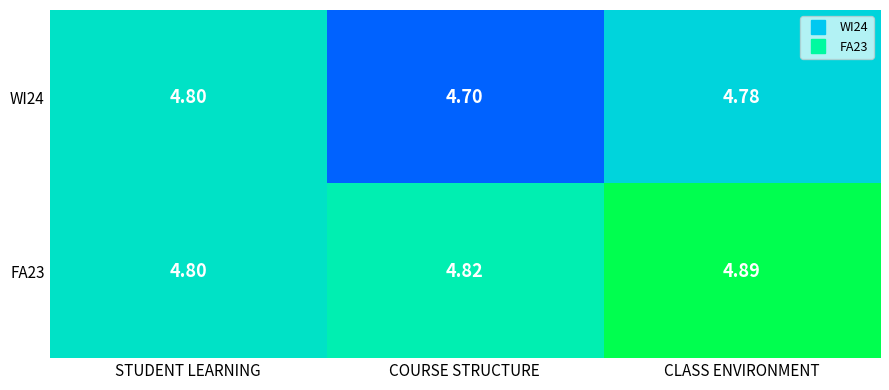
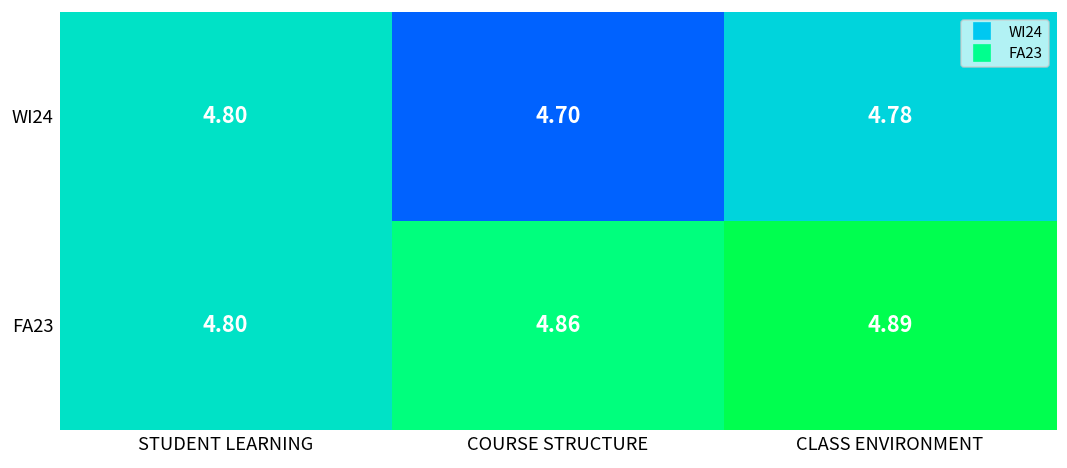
  {
    "WI24": {
      "STUDENT LEARNING": 4.80,
      "COURSE STRUCTURE": 4.70,
      "CLASS ENVIRONMENT": 4.78
    },
    "FA23": {
      "STUDENT LEARNING": 4.80,
-     "COURSE STRUCTURE": 4.82,
+     "COURSE STRUCTURE": 4.86,
      "CLASS ENVIRONMENT": 4.89
    }
  }
